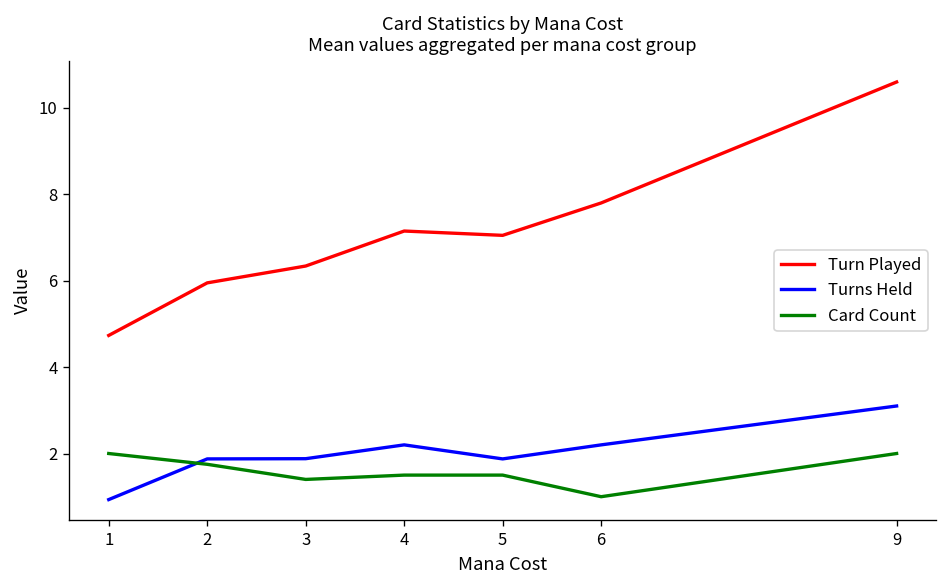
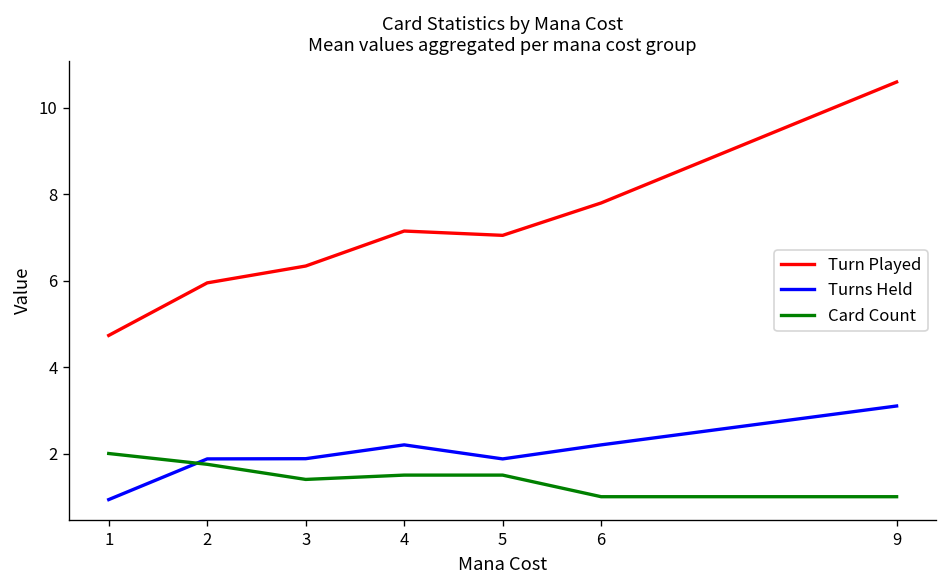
  {
    "Turn Played": {
      "1": 4.7,
      "2": 6,
      "3": 6.3,
      "4": 7.2,
      "5": 7,
      "6": 7.8,
      "9": 10.6
    },
    "Turns Held": {
      "1": 1,
      "2": 1.9,
      "3": 1.9,
      "4": 2.2,
      "5": 1.9,
      "6": 2.2,
      "9": 3.1
    },
    "Card Count": {
      "1": 2,
      "2": 1.8,
      "3": 1.4,
      "4": 1.5,
      "5": 1.5,
      "6": 1,
-     "9": 2
+     "9": 1
    }
  }
